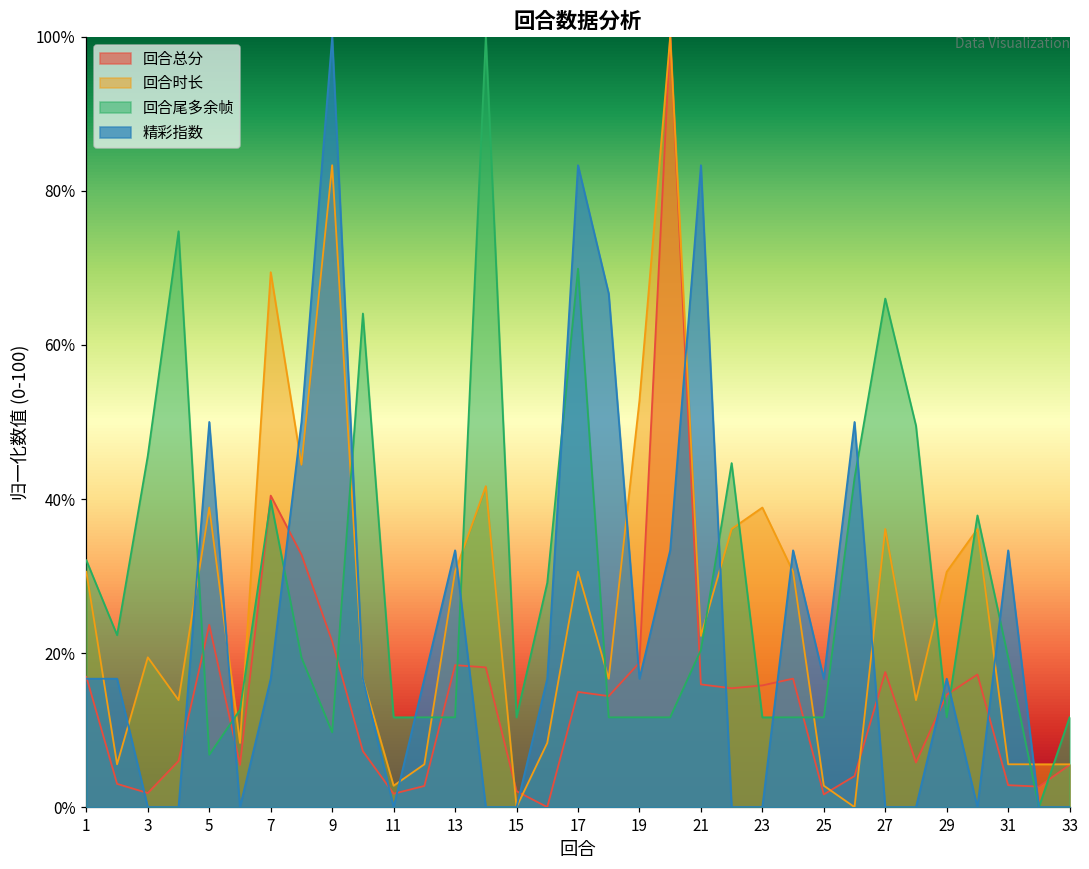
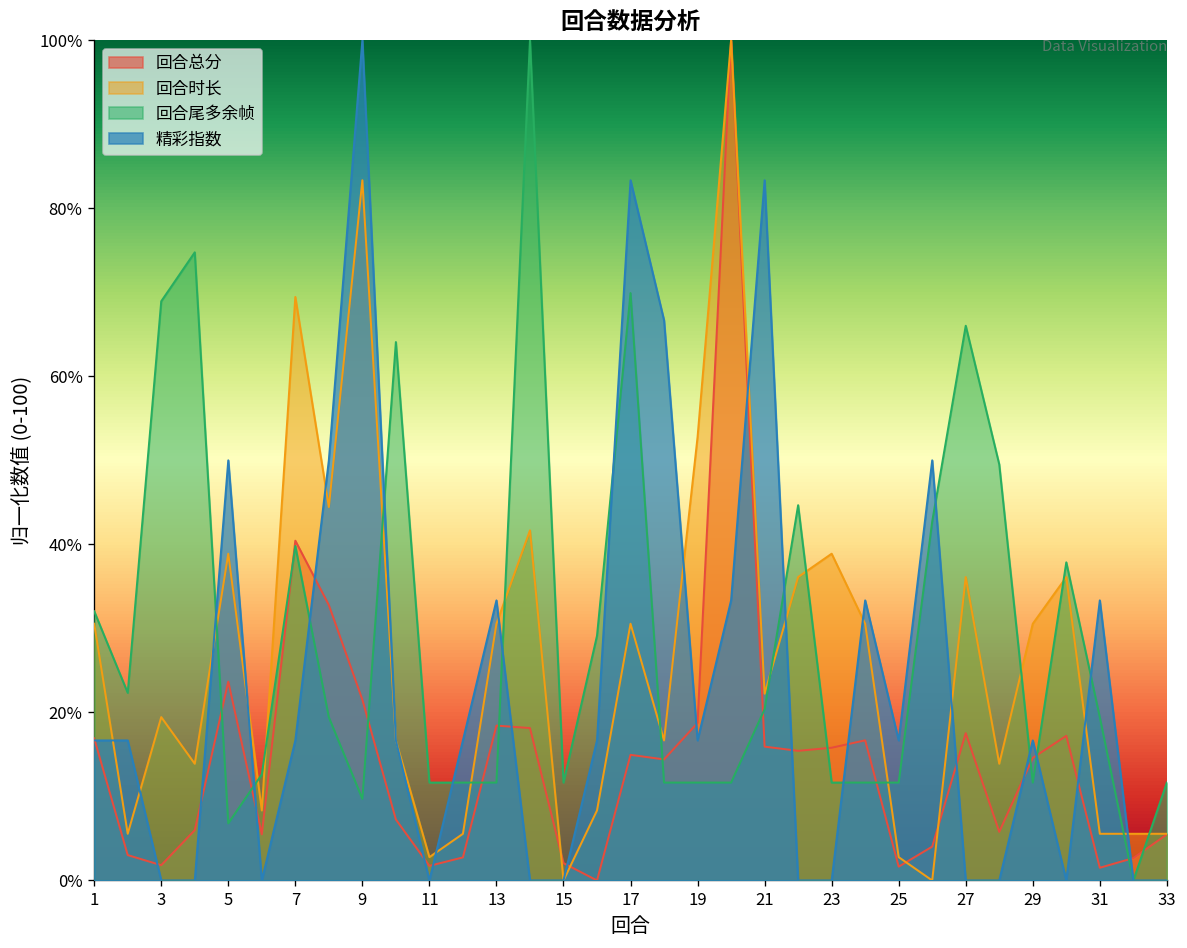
  {
    "回合总分": {
      "3": "2%",
      "5": "24%",
      "7": "40%",
      "9": "22%",
      "11": "2%",
      "13": "18%",
      "15": "2%",
      "17": "15%",
      "19": "19%",
      "21": "16%",
      "23": "16%",
      "25": "2%",
      "27": "18%",
      "29": "15%",
-     "31": "3%"
+     "31": "2%"
    },
    "回合时长": {
      "1": "31%",
      "3": "19%",
      "5": "39%",
      "7": "69%",
      "9": "83%",
      "11": "3%",
      "13": "31%",
      "17": "31%",
      "19": "53%",
      "21": "22%",
      "23": "39%",
      "25": "3%",
      "27": "36%",
      "29": "31%",
      "31": "6%"
    },
    "回合尾多余帧": {
      "1": "32%",
-     "3": "46%",
+     "3": "69%",
      "5": "7%",
      "7": "40%",
      "9": "10%",
      "11": "12%",
      "13": "12%",
      "15": "12%",
      "17": "70%",
      "19": "12%",
      "21": "20%",
      "23": "12%",
      "25": "12%",
      "27": "66%",
      "29": "12%",
      "31": "19%",
      "33": "12%"
    },
    "精彩指数": {
      "3": "0%",
      "5": "50%",
      "7": "17%",
      "9": "100%",
      "11": "0%",
      "13": "33%",
      "17": "83%",
      "19": "17%",
      "21": "83%",
      "23": "0%",
      "25": "17%",
      "27": "0%",
      "29": "17%",
      "31": "33%",
      "33": "0%"
    }
  }
